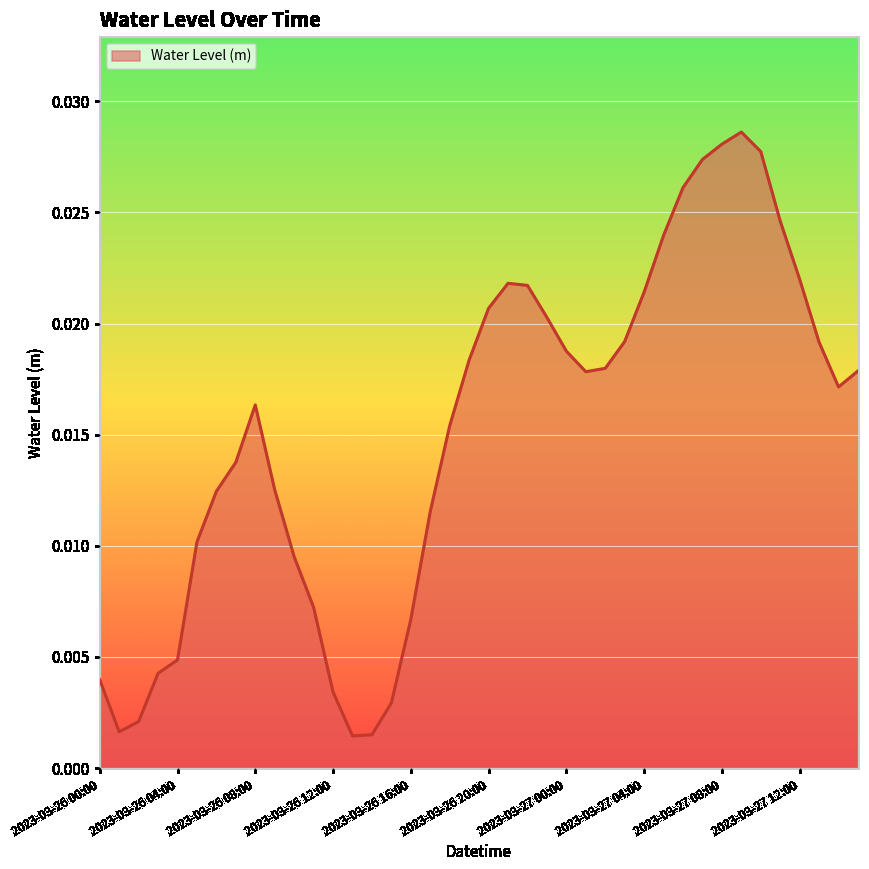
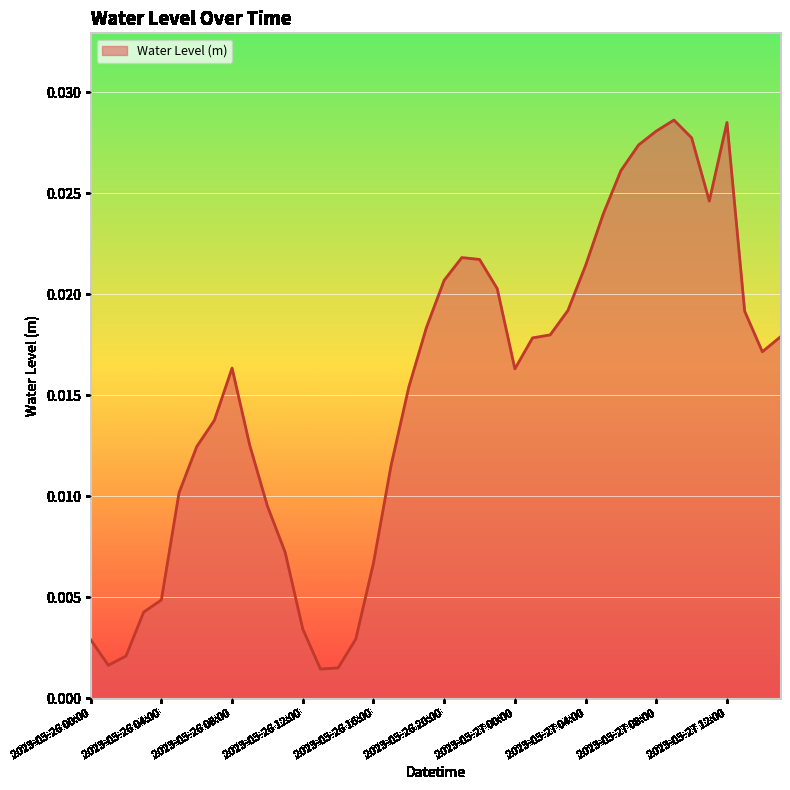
  {
-   "2023-03-26 00:00": 0.0040,
+   "2023-03-26 00:00": 0.0029,
    "2023-03-26 04:00": 0.0049,
    "2023-03-26 08:00": 0.0163,
    "2023-03-26 12:00": 0.0034,
    "2023-03-26 16:00": 0.0067,
    "2023-03-26 20:00": 0.0207,
-   "2023-03-27 00:00": 0.0188,
+   "2023-03-27 00:00": 0.0163,
    "2023-03-27 04:00": 0.0214,
    "2023-03-27 08:00": 0.0281,
-   "2023-03-27 12:00": 0.0220
+   "2023-03-27 12:00": 0.0285
  }
